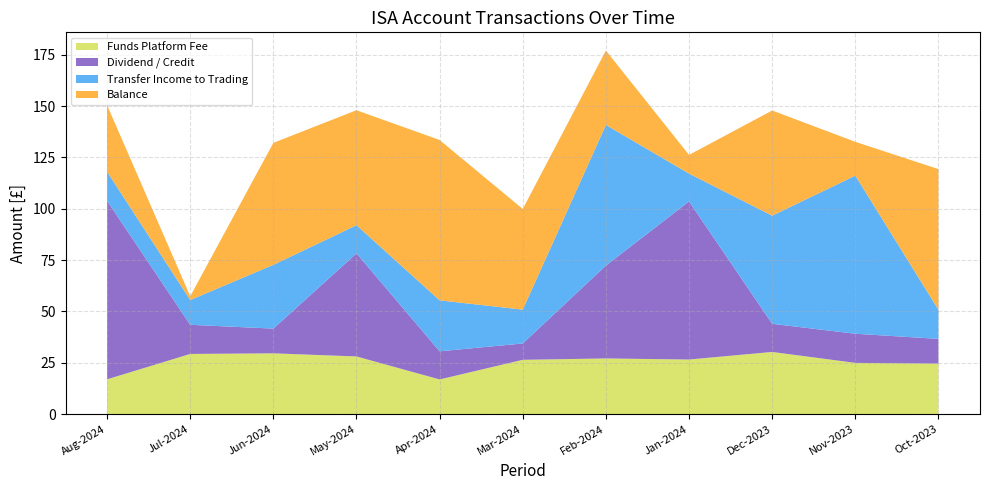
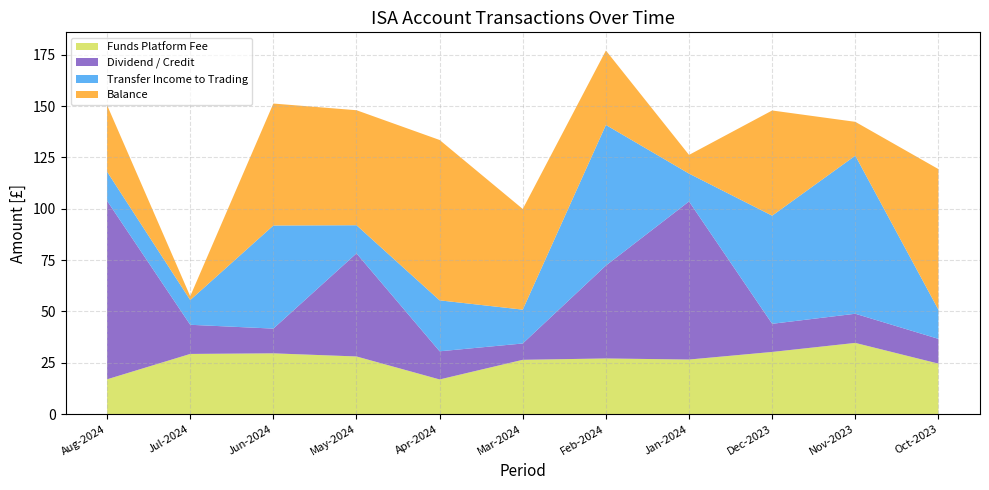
  {
    "Funds Platform Fee": {
      "Aug-2024": 17,
      "Jul-2024": 29,
      "Jun-2024": 30,
      "May-2024": 28,
      "Apr-2024": 17,
      "Mar-2024": 26,
      "Feb-2024": 27,
      "Jan-2024": 27,
      "Dec-2023": 30,
-     "Nov-2023": 25,
+     "Nov-2023": 35,
      "Oct-2023": 25
    },
    "Dividend / Credit": {
      "Aug-2024": 87,
      "Jul-2024": 14,
      "Jun-2024": 12,
      "May-2024": 50,
      "Apr-2024": 14,
      "Mar-2024": 8,
      "Feb-2024": 45,
      "Jan-2024": 77,
      "Dec-2023": 14,
      "Nov-2023": 14,
      "Oct-2023": 12
    },
    "Transfer Income to Trading": {
      "Aug-2024": 14,
      "Jul-2024": 12,
-     "Jun-2024": 31,
+     "Jun-2024": 50,
      "May-2024": 14,
      "Apr-2024": 25,
      "Mar-2024": 16,
      "Feb-2024": 68,
      "Jan-2024": 14,
      "Dec-2023": 53,
      "Nov-2023": 77,
      "Oct-2023": 14
    },
    "Balance": {
      "Aug-2024": 32,
      "Jul-2024": 2,
      "Jun-2024": 59,
      "May-2024": 56,
      "Apr-2024": 78,
      "Mar-2024": 49,
      "Feb-2024": 36,
      "Jan-2024": 9,
      "Dec-2023": 51,
      "Nov-2023": 16,
      "Oct-2023": 68
    }
  }
